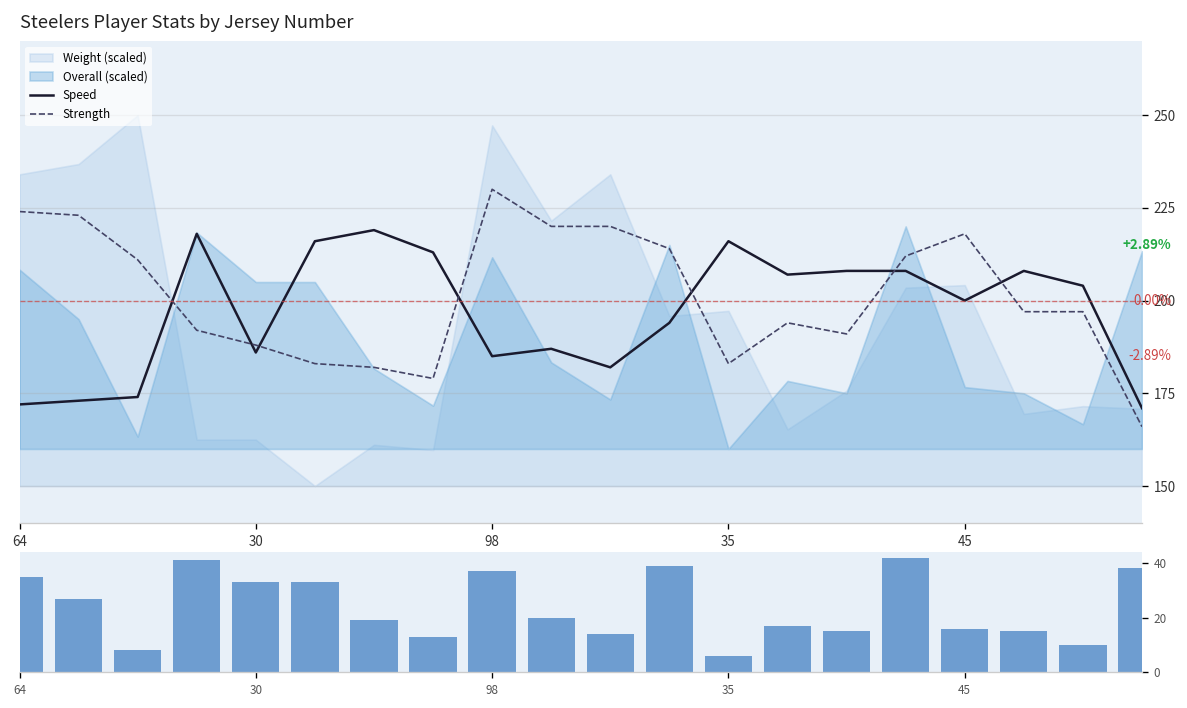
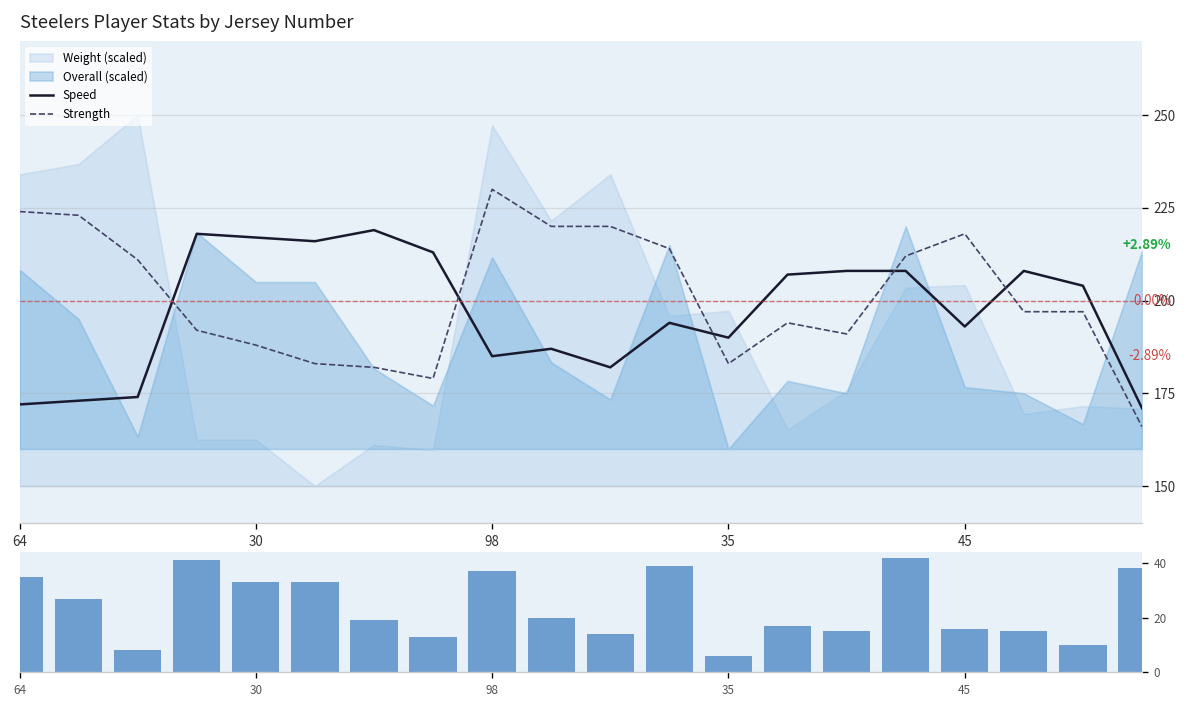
  {
    "Steelers Player Stats by Jersey Number": {
      "Speed": {
        "64": 172,
-       "30": 186,
+       "30": 217,
        "98": 185,
-       "35": 216,
-       "45": 200
+       "35": 190,
+       "45": 193
      },
      "Strength": {
        "64": 224,
        "30": 188,
        "98": 230,
        "35": 183,
        "45": 218
      }
    }
  }
